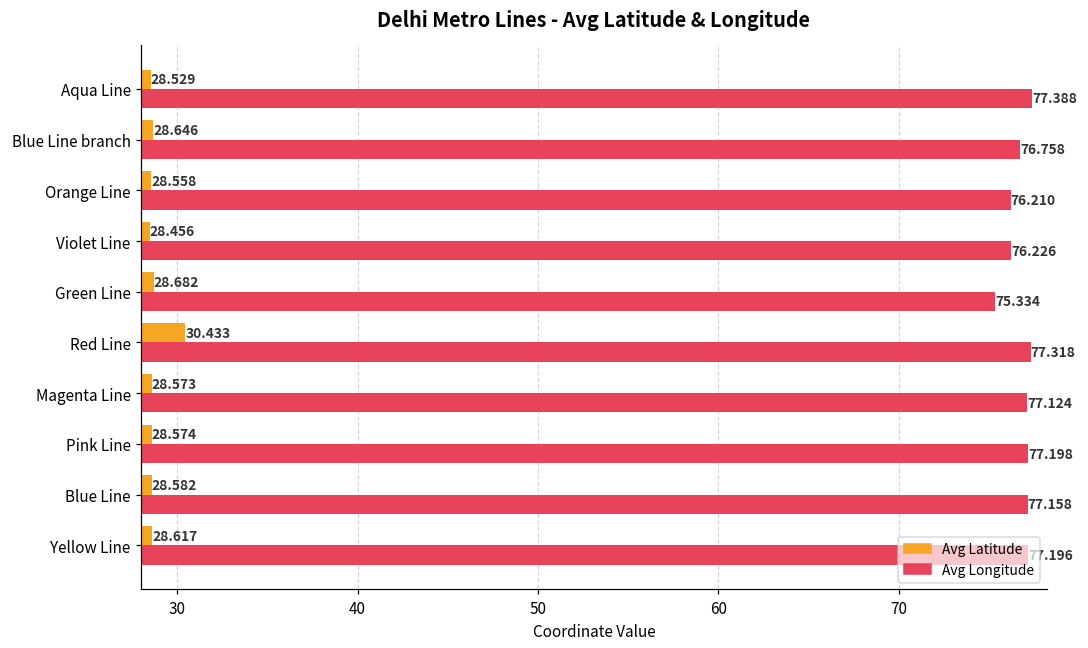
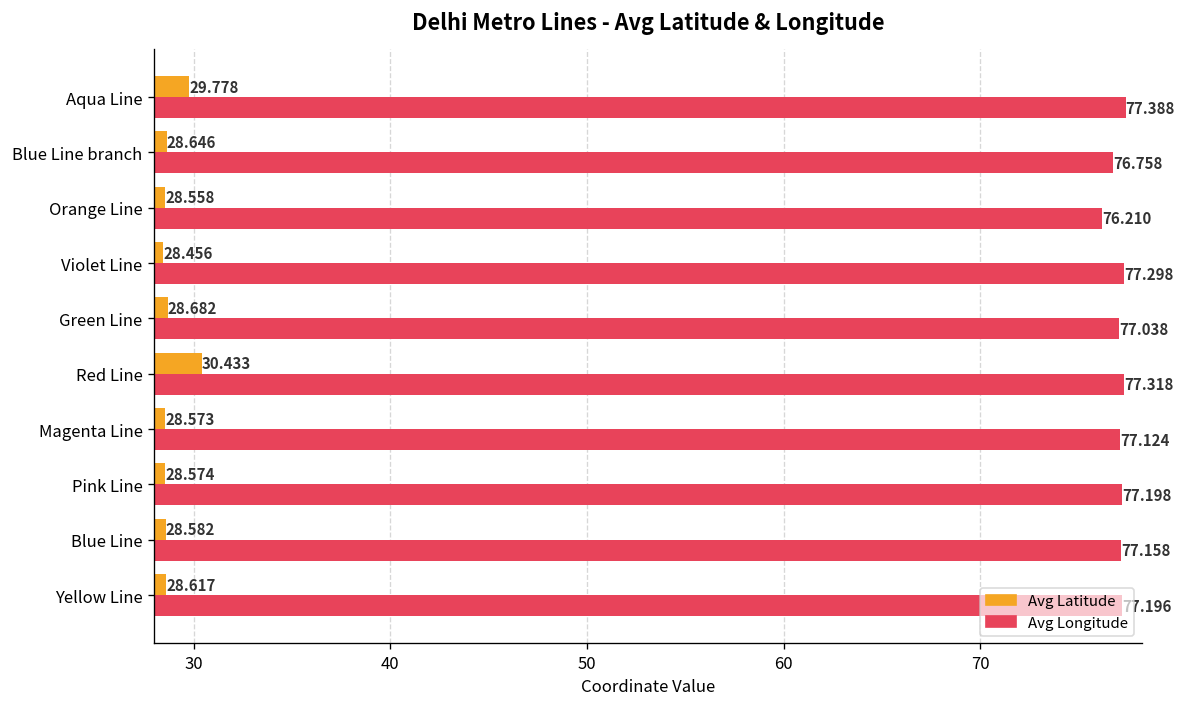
  {
    "Avg Latitude": {
-     "Aqua Line": 28.529,
+     "Aqua Line": 29.778,
      "Blue Line branch": 28.646,
      "Orange Line": 28.558,
      "Violet Line": 28.456,
      "Green Line": 28.682,
      "Red Line": 30.433,
      "Magenta Line": 28.573,
      "Pink Line": 28.574,
      "Blue Line": 28.582,
      "Yellow Line": 28.617
    },
    "Avg Longitude": {
      "Aqua Line": 77.388,
      "Blue Line branch": 76.758,
      "Orange Line": 76.210,
-     "Violet Line": 76.226,
-     "Green Line": 75.334,
+     "Violet Line": 77.298,
+     "Green Line": 77.038,
      "Red Line": 77.318,
      "Magenta Line": 77.124,
      "Pink Line": 77.198,
      "Blue Line": 77.158
    }
  }
